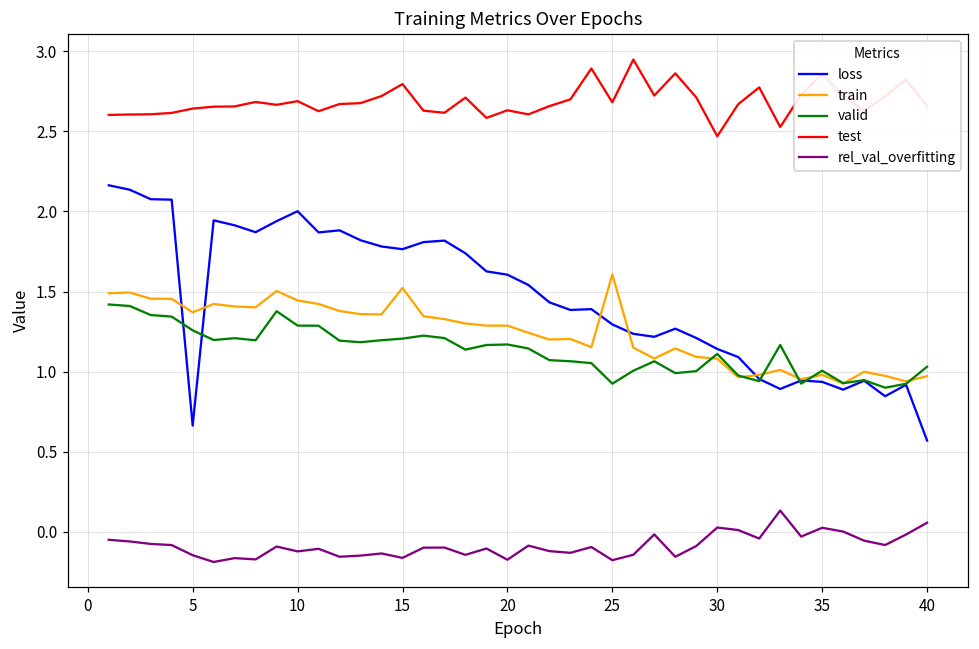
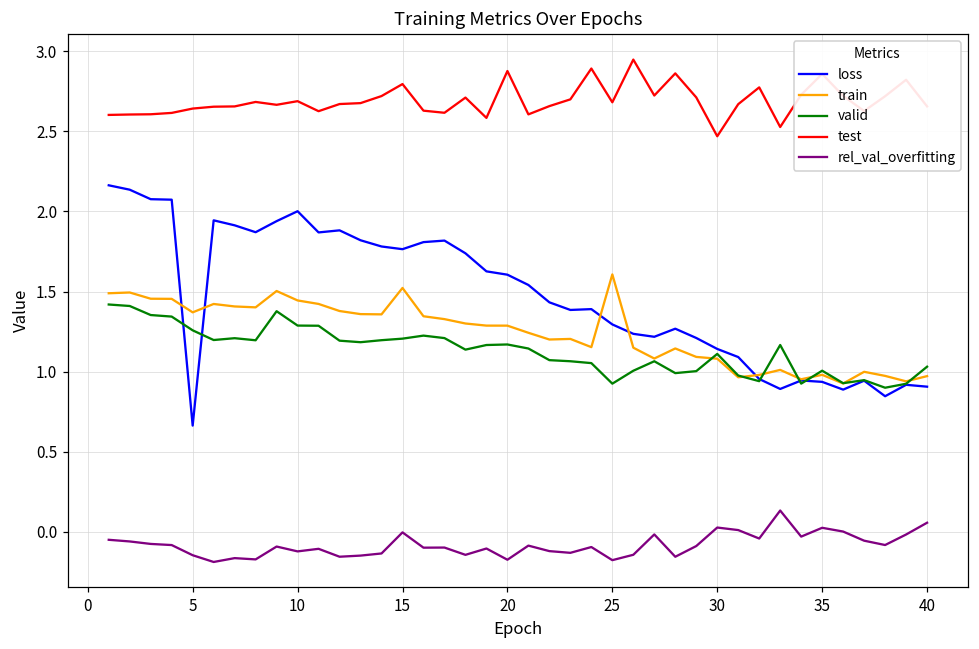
  {
    "loss": {
      "5": 0.66,
      "10": 2.00,
      "15": 1.76,
      "20": 1.61,
      "25": 1.29,
      "30": 1.14,
      "35": 0.94,
-     "40": 0.57
+     "40": 0.91
    },
    "train": {
      "5": 1.37,
      "10": 1.44,
      "15": 1.52,
      "20": 1.29,
      "25": 1.61,
      "30": 1.08,
      "35": 0.98,
      "40": 0.97
    },
    "valid": {
      "5": 1.26,
      "10": 1.29,
      "15": 1.21,
      "20": 1.17,
      "25": 0.93,
      "30": 1.11,
      "35": 1.01,
      "40": 1.03
    },
    "test": {
      "5": 2.64,
      "10": 2.69,
      "15": 2.80,
-     "20": 2.63,
+     "20": 2.88,
      "25": 2.68,
      "30": 2.47
    },
    "rel_val_overfitting": {
      "5": -0.15,
      "10": -0.12,
-     "15": -0.16,
+     "15": 0.00,
      "20": -0.17,
      "25": -0.18,
      "30": 0.03,
      "35": 0.03,
      "40": 0.06
    }
  }
